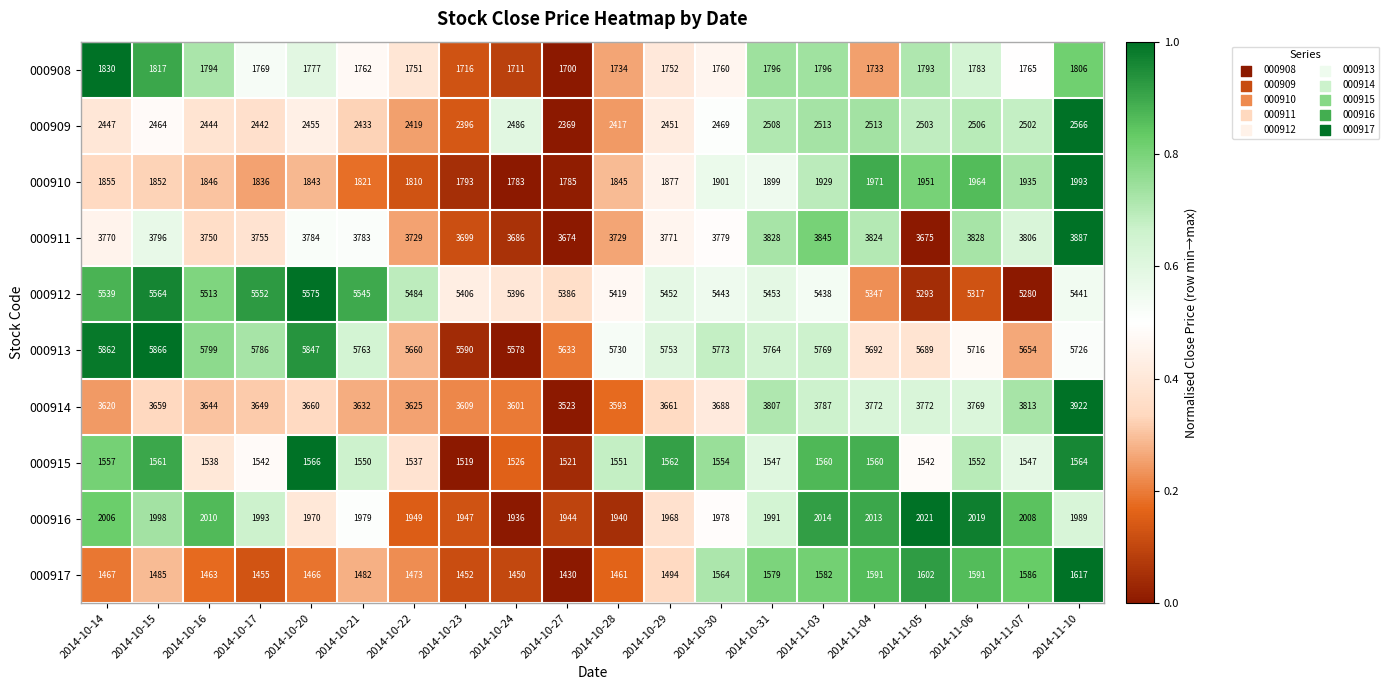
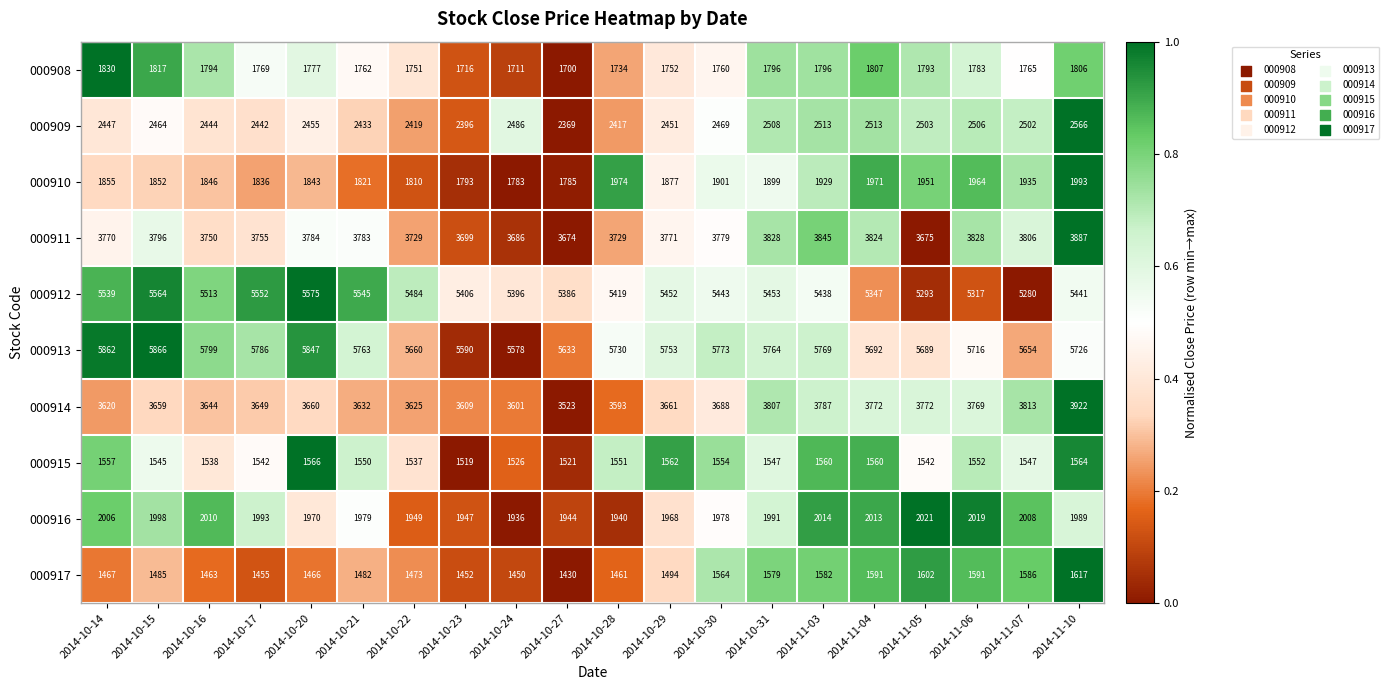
  {
    "000908": {
      "2014-10-14": 1830,
      "2014-10-15": 1817,
      "2014-10-16": 1794,
      "2014-10-17": 1769,
      "2014-10-20": 1777,
      "2014-10-21": 1762,
      "2014-10-22": 1751,
      "2014-10-23": 1716,
      "2014-10-24": 1711,
      "2014-10-27": 1700,
      "2014-10-28": 1734,
      "2014-10-29": 1752,
      "2014-10-30": 1760,
      "2014-10-31": 1796,
      "2014-11-03": 1796,
-     "2014-11-04": 1733,
+     "2014-11-04": 1807,
      "2014-11-05": 1793,
      "2014-11-06": 1783,
      "2014-11-07": 1765,
      "2014-11-10": 1806
    },
    "000909": {
      "2014-10-14": 2447,
      "2014-10-15": 2464,
      "2014-10-16": 2444,
      "2014-10-17": 2442,
      "2014-10-20": 2455,
      "2014-10-21": 2433,
      "2014-10-22": 2419,
      "2014-10-23": 2396,
      "2014-10-24": 2486,
      "2014-10-27": 2369,
      "2014-10-28": 2417,
      "2014-10-29": 2451,
      "2014-10-30": 2469,
      "2014-10-31": 2508,
      "2014-11-03": 2513,
      "2014-11-04": 2513,
      "2014-11-05": 2503,
      "2014-11-06": 2506,
      "2014-11-07": 2502,
      "2014-11-10": 2566
    },
    "000910": {
      "2014-10-14": 1855,
      "2014-10-15": 1852,
      "2014-10-16": 1846,
      "2014-10-17": 1836,
      "2014-10-20": 1843,
      "2014-10-21": 1821,
      "2014-10-22": 1810,
      "2014-10-23": 1793,
      "2014-10-24": 1783,
      "2014-10-27": 1785,
-     "2014-10-28": 1845,
+     "2014-10-28": 1974,
      "2014-10-29": 1877,
      "2014-10-30": 1901,
      "2014-10-31": 1899,
      "2014-11-03": 1929,
      "2014-11-04": 1971,
      "2014-11-05": 1951,
      "2014-11-06": 1964,
      "2014-11-07": 1935,
      "2014-11-10": 1993
    },
    "000911": {
      "2014-10-14": 3770,
      "2014-10-15": 3796,
      "2014-10-16": 3750,
      "2014-10-17": 3755,
      "2014-10-20": 3784,
      "2014-10-21": 3783,
      "2014-10-22": 3729,
      "2014-10-23": 3699,
      "2014-10-24": 3686,
      "2014-10-27": 3674,
      "2014-10-28": 3729,
      "2014-10-29": 3771,
      "2014-10-30": 3779,
      "2014-10-31": 3828,
      "2014-11-03": 3845,
      "2014-11-04": 3824,
      "2014-11-05": 3675,
      "2014-11-06": 3828,
      "2014-11-07": 3806,
      "2014-11-10": 3887
    },
    "000912": {
      "2014-10-14": 5539,
      "2014-10-15": 5564,
      "2014-10-16": 5513,
      "2014-10-17": 5552,
      "2014-10-20": 5575,
      "2014-10-21": 5545,
      "2014-10-22": 5484,
      "2014-10-23": 5406,
      "2014-10-24": 5396,
      "2014-10-27": 5386,
      "2014-10-28": 5419,
      "2014-10-29": 5452,
      "2014-10-30": 5443,
      "2014-10-31": 5453,
      "2014-11-03": 5438,
      "2014-11-04": 5347,
      "2014-11-05": 5293,
      "2014-11-06": 5317,
      "2014-11-07": 5280,
      "2014-11-10": 5441
    },
    "000913": {
      "2014-10-14": 5862,
      "2014-10-15": 5866,
      "2014-10-16": 5799,
      "2014-10-17": 5786,
      "2014-10-20": 5847,
      "2014-10-21": 5763,
      "2014-10-22": 5660,
      "2014-10-23": 5590,
      "2014-10-24": 5578,
      "2014-10-27": 5633,
      "2014-10-28": 5730,
      "2014-10-29": 5753,
      "2014-10-30": 5773,
      "2014-10-31": 5764,
      "2014-11-03": 5769,
      "2014-11-04": 5692,
      "2014-11-05": 5689,
      "2014-11-06": 5716,
      "2014-11-07": 5654,
      "2014-11-10": 5726
    },
    "000914": {
      "2014-10-14": 3620,
      "2014-10-15": 3659,
      "2014-10-16": 3644,
      "2014-10-17": 3649,
      "2014-10-20": 3660,
      "2014-10-21": 3632,
      "2014-10-22": 3625,
      "2014-10-23": 3609,
      "2014-10-24": 3601,
      "2014-10-27": 3523,
      "2014-10-28": 3593,
      "2014-10-29": 3661,
      "2014-10-30": 3688,
      "2014-10-31": 3807,
      "2014-11-03": 3787,
      "2014-11-04": 3772,
      "2014-11-05": 3772,
      "2014-11-06": 3769,
      "2014-11-07": 3813,
      "2014-11-10": 3922
    },
    "000915": {
      "2014-10-14": 1557,
-     "2014-10-15": 1561,
+     "2014-10-15": 1545,
      "2014-10-16": 1538,
      "2014-10-17": 1542,
      "2014-10-20": 1566,
      "2014-10-21": 1550,
      "2014-10-22": 1537,
      "2014-10-23": 1519,
      "2014-10-24": 1526,
      "2014-10-27": 1521,
      "2014-10-28": 1551,
      "2014-10-29": 1562,
      "2014-10-30": 1554,
      "2014-10-31": 1547,
      "2014-11-03": 1560,
      "2014-11-04": 1560,
      "2014-11-05": 1542,
      "2014-11-06": 1552,
      "2014-11-07": 1547,
      "2014-11-10": 1564
    },
    "000916": {
      "2014-10-14": 2006,
      "2014-10-15": 1998,
      "2014-10-16": 2010,
      "2014-10-17": 1993,
      "2014-10-20": 1970,
      "2014-10-21": 1979,
      "2014-10-22": 1949,
      "2014-10-23": 1947,
      "2014-10-24": 1936,
      "2014-10-27": 1944,
      "2014-10-28": 1940,
      "2014-10-29": 1968,
      "2014-10-30": 1978,
      "2014-10-31": 1991,
      "2014-11-03": 2014,
      "2014-11-04": 2013,
      "2014-11-05": 2021,
      "2014-11-06": 2019,
      "2014-11-07": 2008,
      "2014-11-10": 1989
    },
    "000917": {
      "2014-10-14": 1467,
      "2014-10-15": 1485,
      "2014-10-16": 1463,
      "2014-10-17": 1455,
      "2014-10-20": 1466,
      "2014-10-21": 1482,
      "2014-10-22": 1473,
      "2014-10-23": 1452,
      "2014-10-24": 1450,
      "2014-10-27": 1430,
      "2014-10-28": 1461,
      "2014-10-29": 1494,
      "2014-10-30": 1564,
      "2014-10-31": 1579,
      "2014-11-03": 1582,
      "2014-11-04": 1591,
      "2014-11-05": 1602,
      "2014-11-06": 1591,
      "2014-11-07": 1586,
      "2014-11-10": 1617
    }
  }
